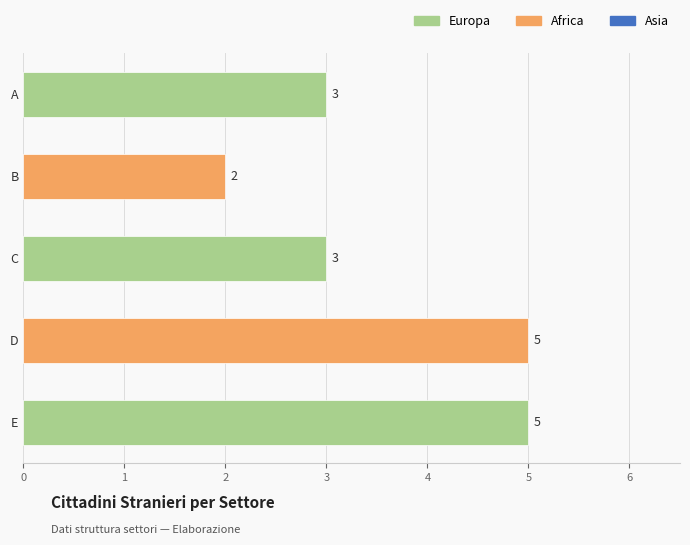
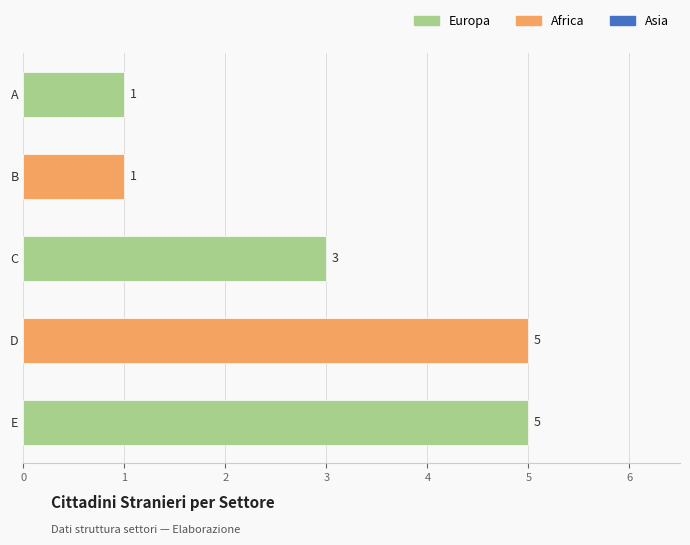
  {
-   "A": 3,
-   "B": 2,
+   "A": 1,
+   "B": 1,
    "C": 3,
    "D": 5,
    "E": 5
  }
